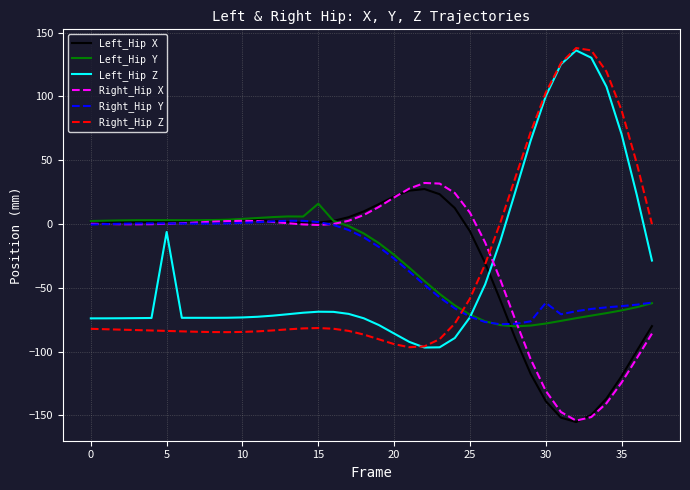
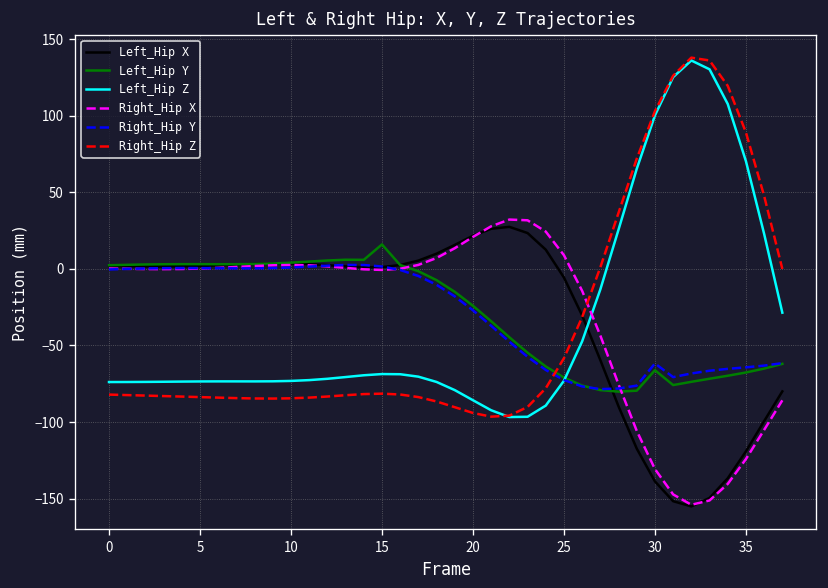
  {
    "Left_Hip X": {
      "25": -6,
      "30": -139,
      "35": -119
    },
    "Left_Hip Y": {
      "15": 16,
      "20": -24,
-     "30": -78,
+     "30": -66,
      "35": -68
    },
    "Left_Hip Z": {
      "0": -74,
-     "5": -6,
+     "5": -74,
      "10": -73,
      "15": -69,
      "20": -86,
      "30": 100,
      "35": 70
    },
    "Right_Hip X": {
      "25": 9,
      "30": -131,
      "35": -124
    },
    "Right_Hip Y": {
      "20": -27,
      "30": -62,
      "35": -64
    },
    "Right_Hip Z": {
      "0": -82,
      "5": -84,
      "10": -85,
      "15": -81,
      "20": -94,
      "25": -58,
      "30": 103,
      "35": 89
    }
  }
